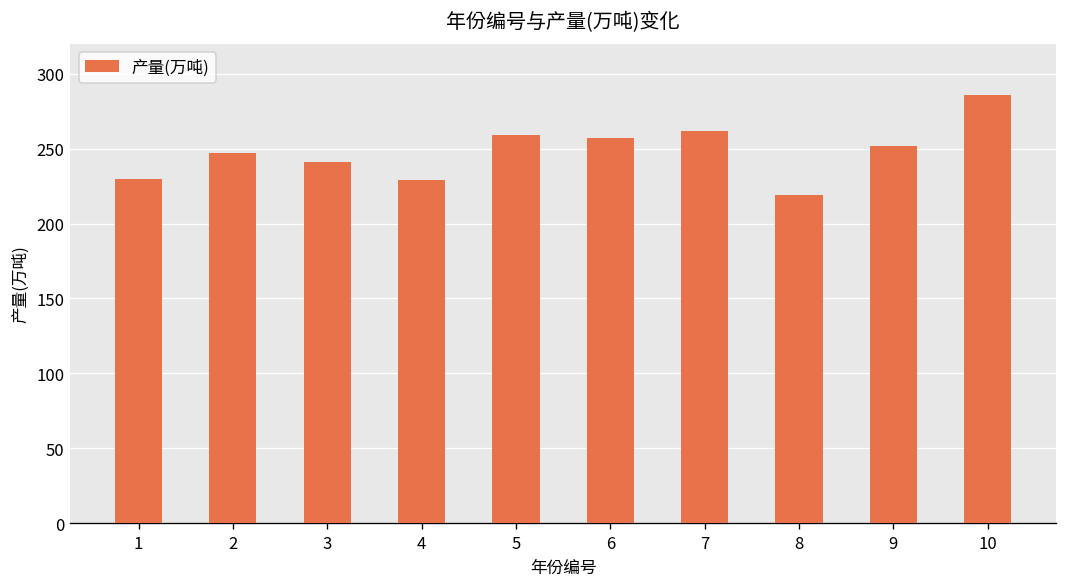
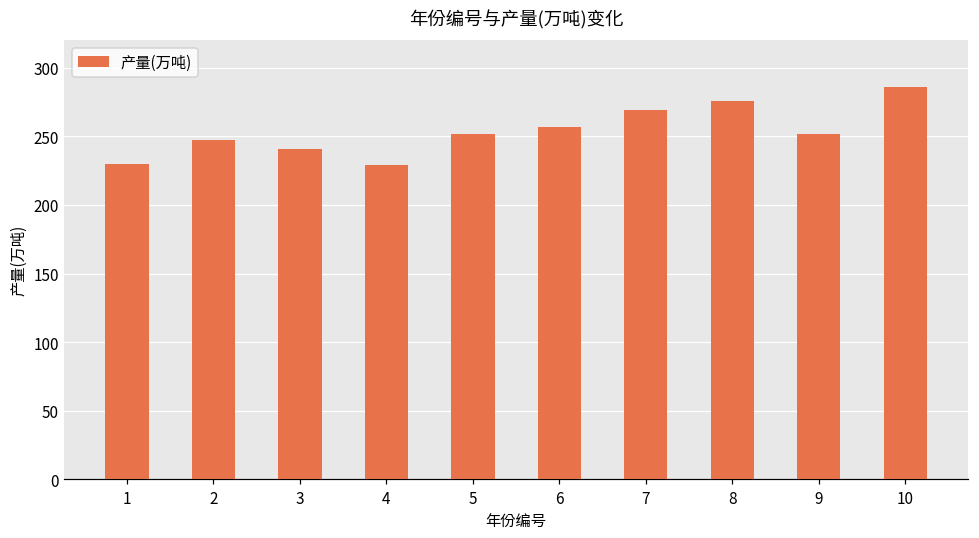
  {
    "1": 230,
    "2": 247,
    "3": 241,
    "4": 229,
-   "5": 259,
+   "5": 252,
    "6": 257,
-   "7": 262,
-   "8": 219,
+   "7": 269,
+   "8": 276,
    "9": 252,
    "10": 286
  }
